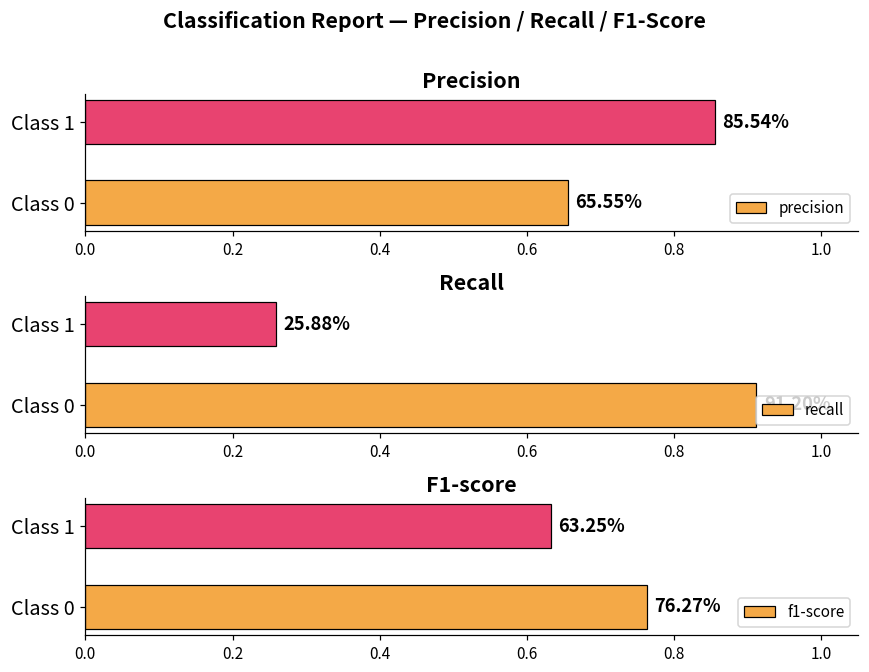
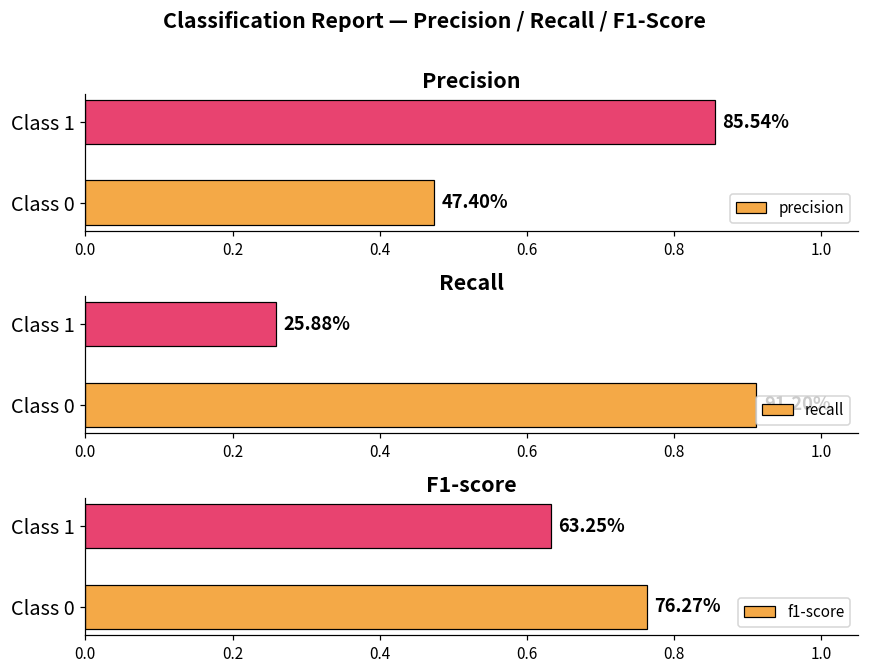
  {
    "Precision": {
      "Class 1": "85.54%",
-     "Class 0": "65.55%"
+     "Class 0": "47.40%"
    },
    "Recall": {
      "Class 1": "25.88%"
    },
    "F1-score": {
      "Class 1": "63.25%",
      "Class 0": "76.27%"
    }
  }
